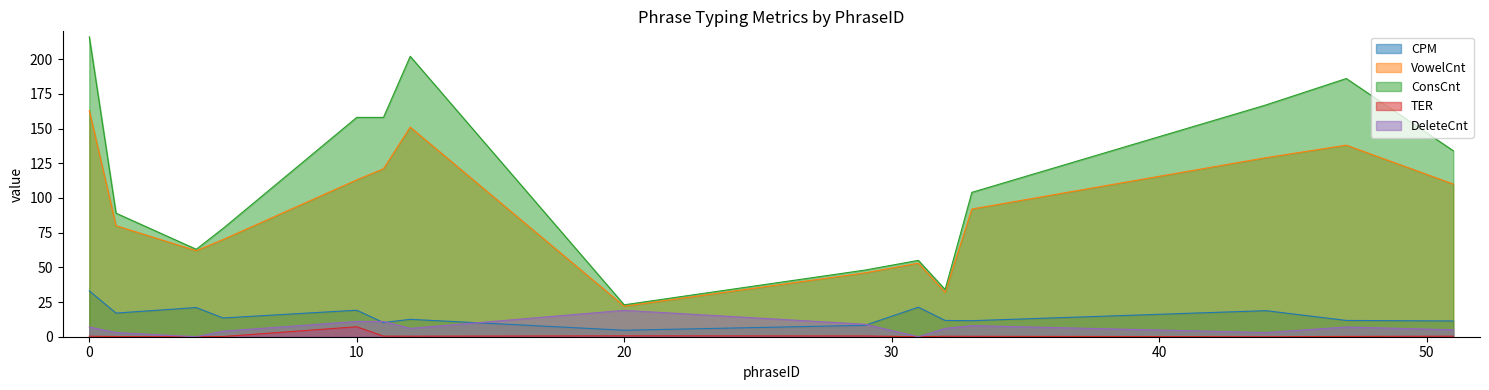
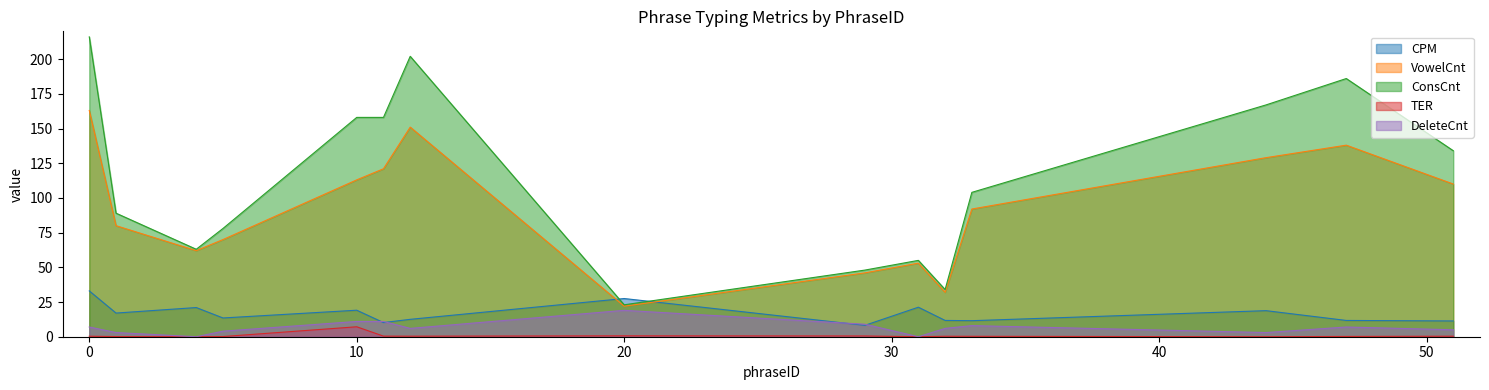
  {
    "CPM": {
      "0": 33,
      "10": 19,
-     "20": 5
+     "20": 28
    },
    "VowelCnt": {
      "0": 163,
      "10": 113
    },
    "ConsCnt": {
      "0": 216,
      "10": 158
    },
    "TER": {
      "0": 0,
      "10": 7,
      "20": 1
    },
    "DeleteCnt": {
      "0": 7,
      "10": 11,
      "20": 19
    }
  }
